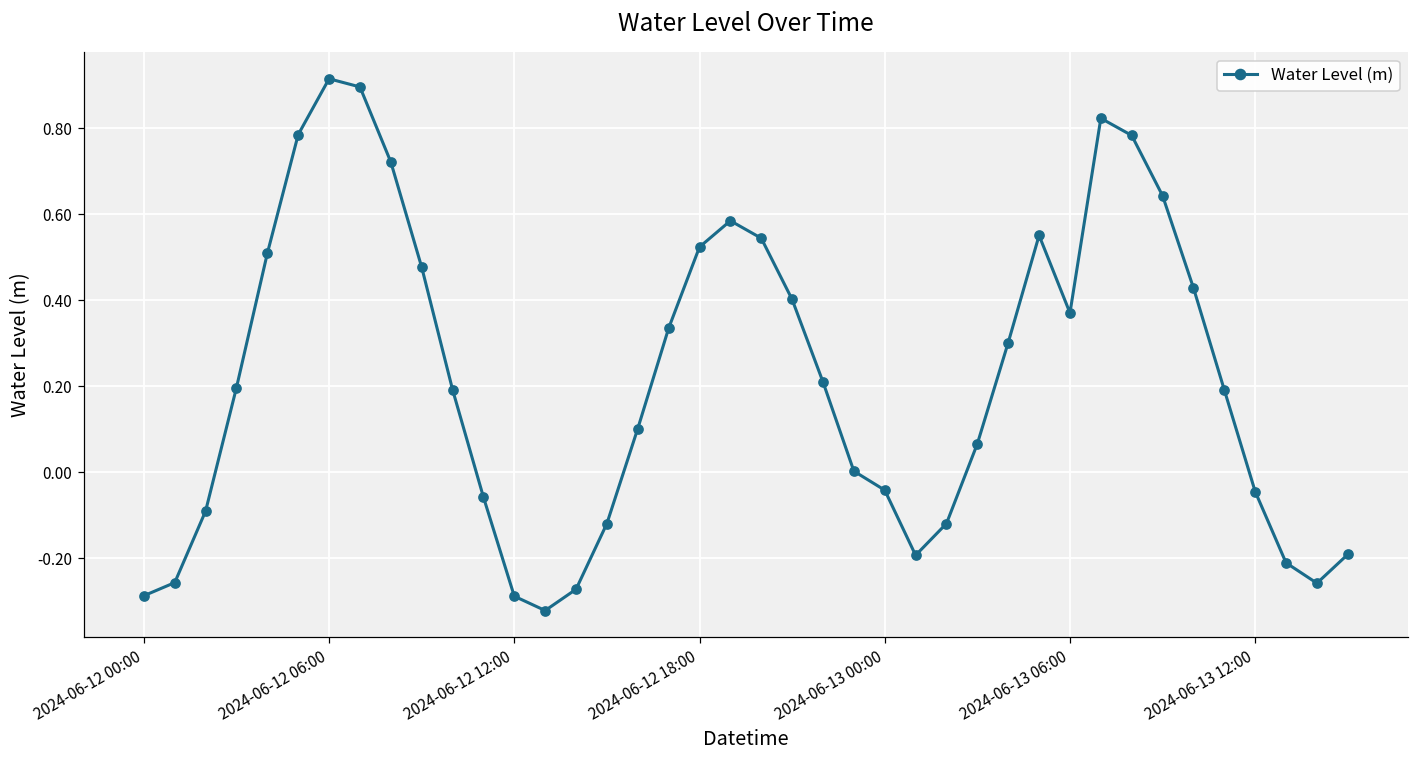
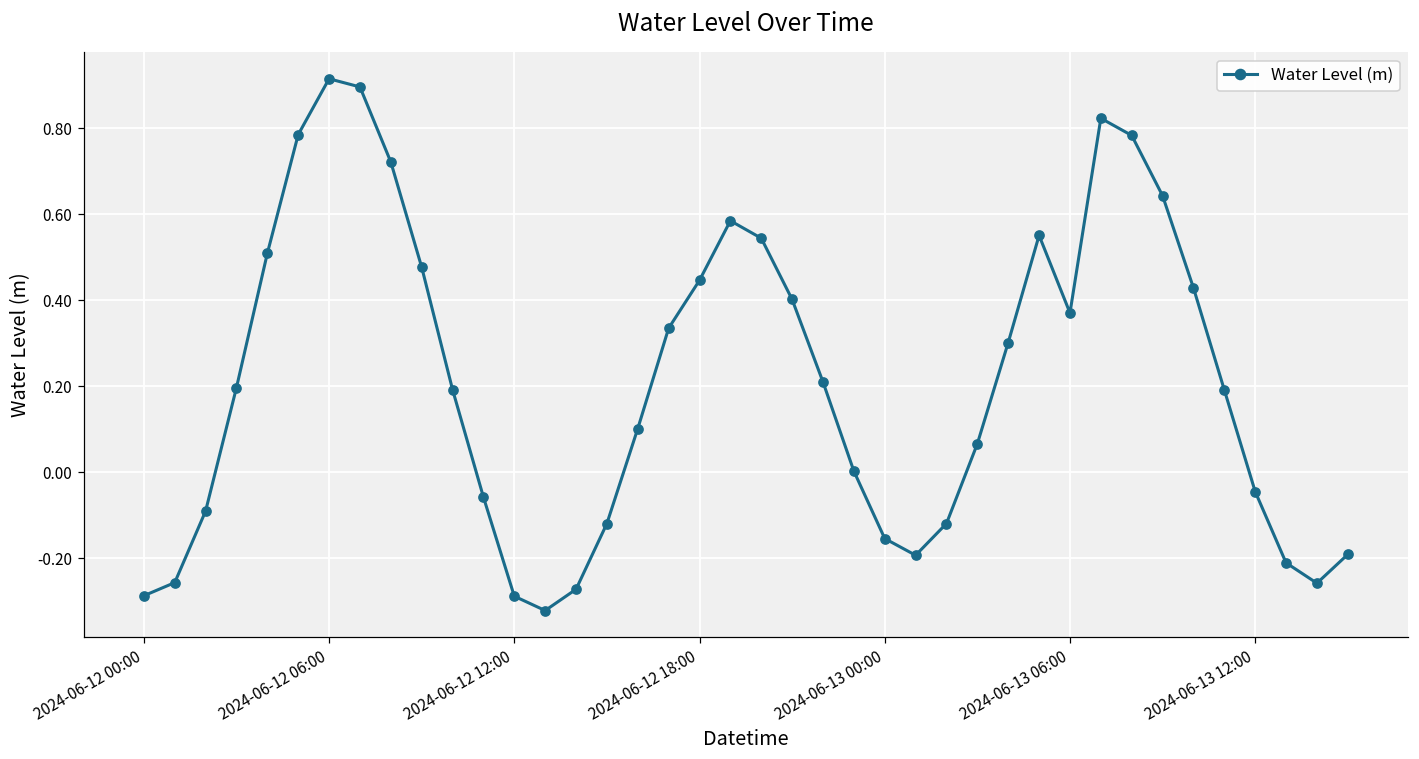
  {
    "2024-06-12 00:00": -0.29,
    "2024-06-12 06:00": 0.92,
    "2024-06-12 12:00": -0.29,
-   "2024-06-12 18:00": 0.52,
-   "2024-06-13 00:00": -0.04,
+   "2024-06-12 18:00": 0.45,
+   "2024-06-13 00:00": -0.15,
    "2024-06-13 06:00": 0.37,
    "2024-06-13 12:00": -0.04
  }
